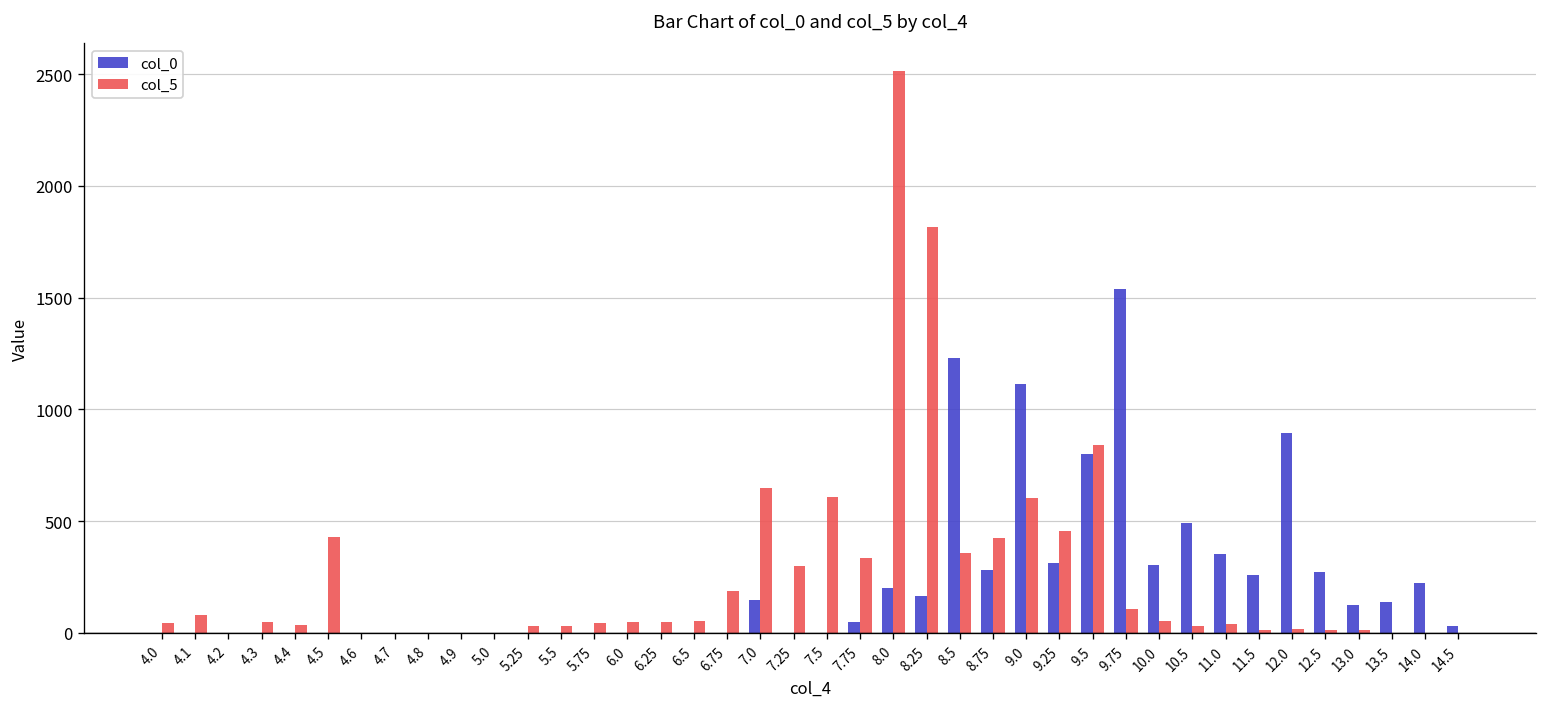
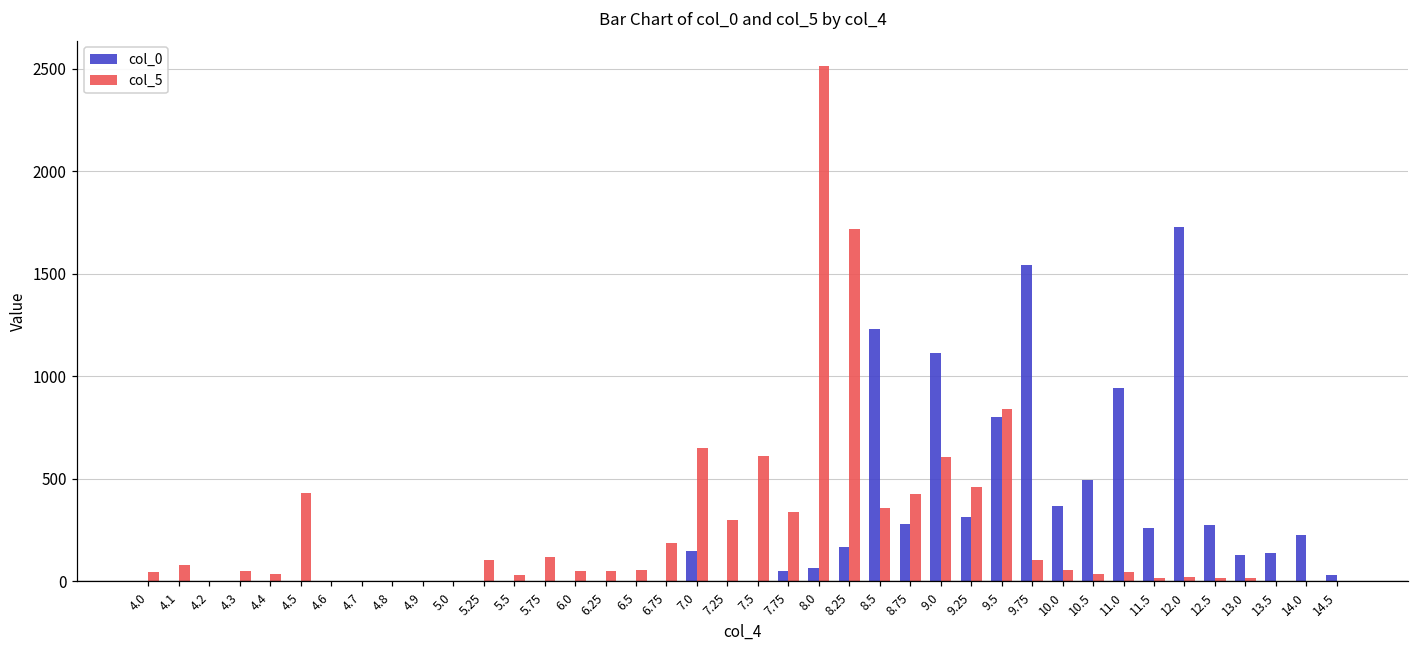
  {
    "col_0": {
      "4.0": 0,
      "4.1": 0,
      "4.2": 0,
      "4.3": 0,
      "4.4": 0,
      "4.5": 0,
      "4.6": 0,
      "4.7": 0,
      "4.8": 0,
      "4.9": 0,
      "5.0": 0,
      "5.25": 0,
      "5.5": 0,
      "5.75": 0,
      "6.0": 0,
      "6.25": 0,
      "6.5": 0,
      "6.75": 0,
      "7.0": 150,
      "7.25": 0,
      "7.5": 0,
      "7.75": 50,
-     "8.0": 200,
+     "8.0": 60,
      "8.25": 170,
      "8.5": 1230,
      "8.75": 280,
      "9.0": 1110,
      "9.25": 310,
      "9.5": 800,
      "9.75": 1540,
-     "10.0": 310,
+     "10.0": 370,
      "10.5": 490,
-     "11.0": 350,
+     "11.0": 940,
      "11.5": 260,
-     "12.0": 890,
+     "12.0": 1730,
      "12.5": 270,
      "13.0": 130,
      "13.5": 140,
      "14.0": 230,
      "14.5": 30
    },
    "col_5": {
      "4.0": 40,
      "4.1": 80,
      "4.2": 0,
      "4.3": 50,
      "4.4": 40,
      "4.5": 430,
      "4.6": 0,
      "4.7": 0,
      "4.8": 0,
      "4.9": 0,
      "5.0": 0,
-     "5.25": 30,
+     "5.25": 110,
      "5.5": 30,
-     "5.75": 50,
+     "5.75": 120,
      "6.0": 50,
      "6.25": 50,
      "6.5": 50,
      "6.75": 190,
      "7.0": 650,
      "7.25": 300,
      "7.5": 610,
      "7.75": 340,
      "8.0": 2510,
-     "8.25": 1820,
+     "8.25": 1720,
      "8.5": 360,
      "8.75": 430,
      "9.0": 600,
      "9.25": 460,
      "9.5": 840,
      "9.75": 110,
      "10.0": 50,
      "10.5": 30,
      "11.0": 40,
      "11.5": 20,
      "12.0": 20,
      "12.5": 20,
      "13.0": 20,
      "13.5": 0,
      "14.0": 0,
      "14.5": 0
    }
  }
